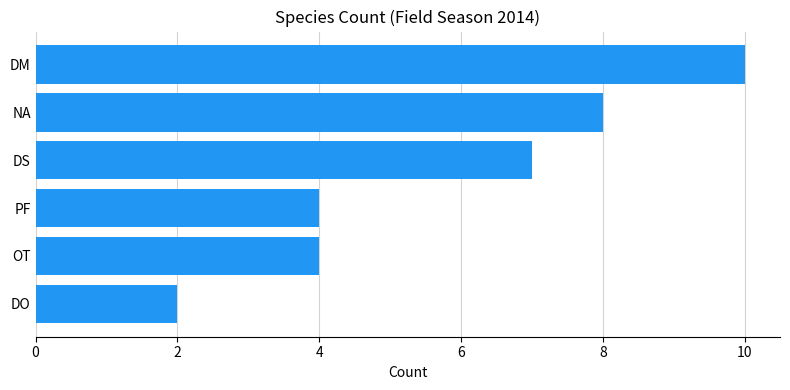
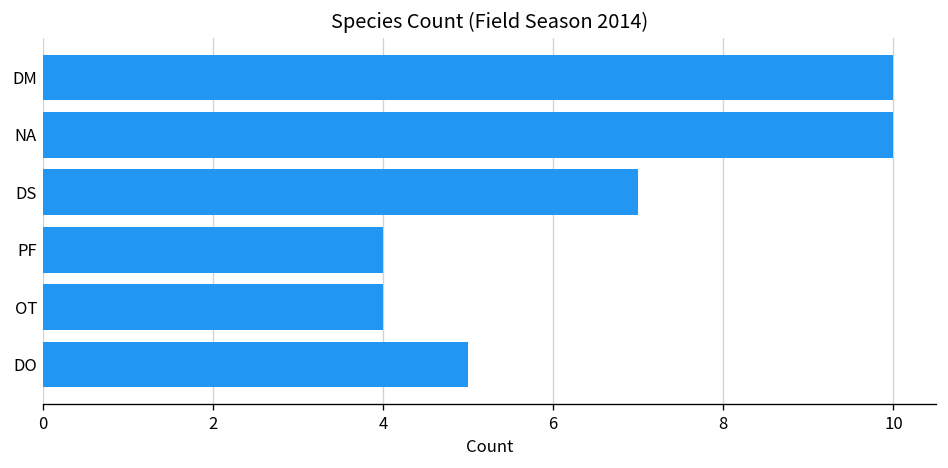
  {
    "DM": 10,
-   "NA": 8,
+   "NA": 10,
    "DS": 7,
    "PF": 4,
    "OT": 4,
-   "DO": 2
+   "DO": 5
  }
